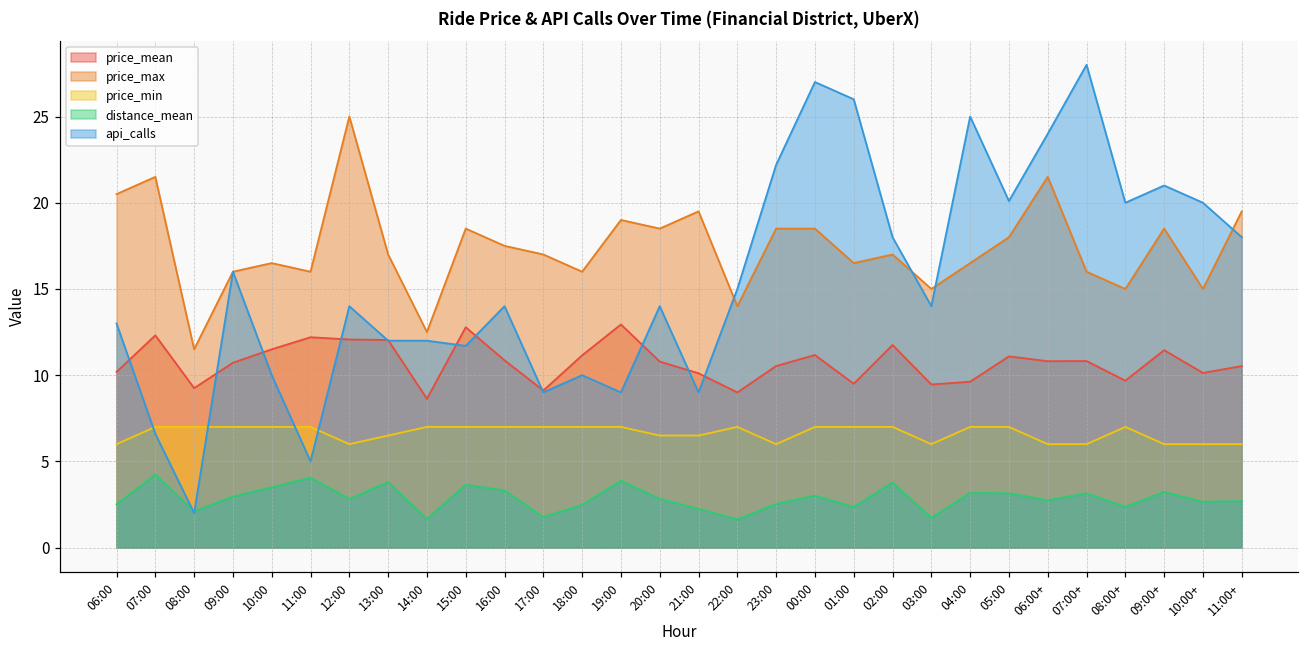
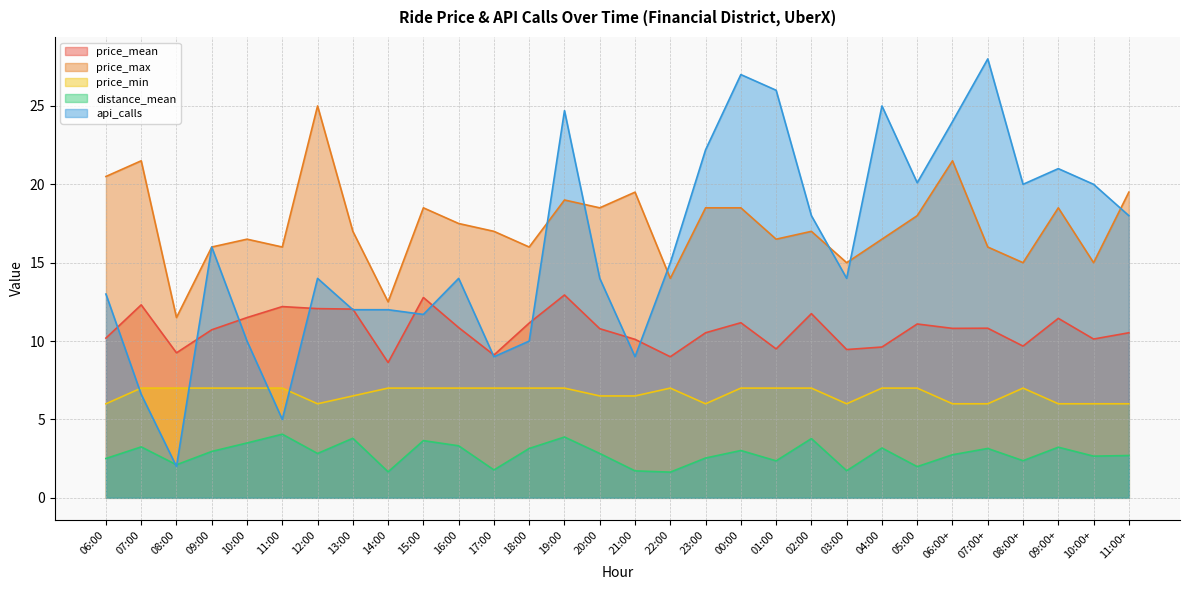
  {
    "distance_mean": {
      "06:00": 2.5,
-     "07:00": 4.2,
+     "07:00": 3.3,
      "09:00": 3.0,
      "10:00": 3.5,
      "11:00": 4.1,
      "12:00": 2.8,
      "13:00": 3.8,
      "14:00": 1.7,
      "15:00": 3.7,
      "16:00": 3.3,
      "17:00": 1.8,
-     "18:00": 2.5,
+     "18:00": 3.2,
      "19:00": 3.9,
      "20:00": 2.8,
-     "21:00": 2.3,
+     "21:00": 1.7,
      "22:00": 1.6,
      "23:00": 2.5,
      "00:00": 3.0,
      "01:00": 2.4,
      "02:00": 3.8,
      "03:00": 1.7,
      "04:00": 3.2,
-     "05:00": 3.2,
+     "05:00": 2.0,
      "06:00+": 2.8,
      "07:00+": 3.2,
      "08:00+": 2.4,
      "09:00+": 3.2,
      "10:00+": 2.7,
      "11:00+": 2.7
    },
    "api_calls": {
      "06:00": 13.0,
      "07:00": 6.6,
      "10:00": 10.0,
      "11:00": 5.0,
      "12:00": 14.0,
      "14:00": 12.0,
      "15:00": 11.7,
      "16:00": 14.0,
      "18:00": 10.0,
-     "19:00": 9.0,
+     "19:00": 24.7,
      "20:00": 14.0,
      "21:00": 9.0,
      "22:00": 15.0,
      "23:00": 22.2,
      "00:00": 27.0,
      "01:00": 26.0,
      "02:00": 18.0,
      "03:00": 14.0,
      "04:00": 25.0,
      "05:00": 20.1,
      "06:00+": 24.0,
      "07:00+": 28.0,
      "08:00+": 20.0,
      "09:00+": 21.0,
      "10:00+": 20.0,
      "11:00+": 18.0
    }
  }
